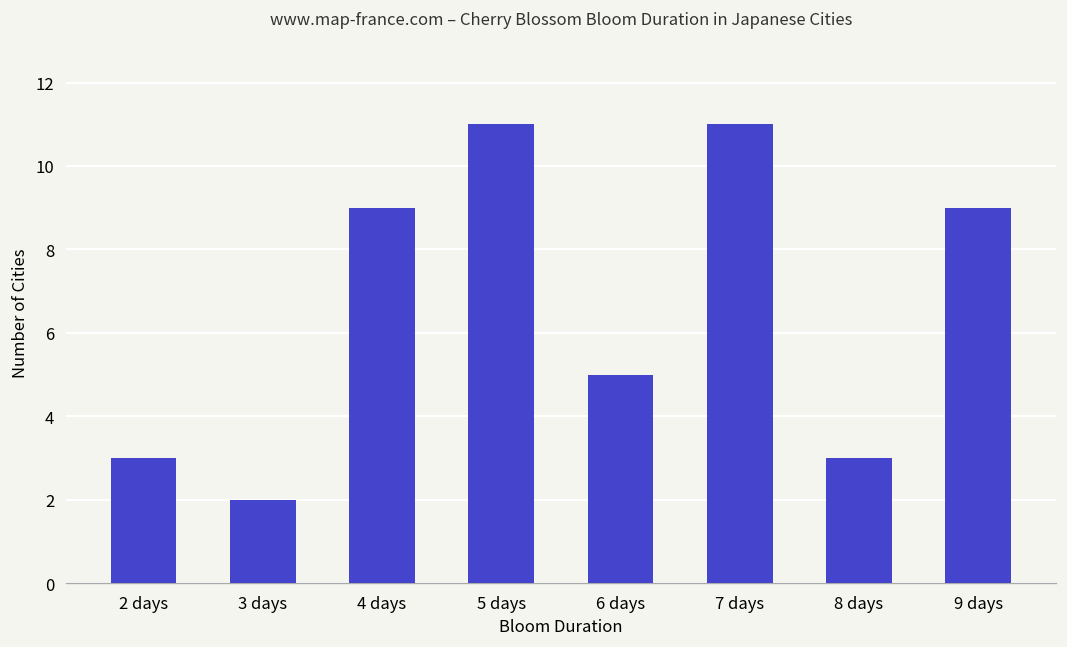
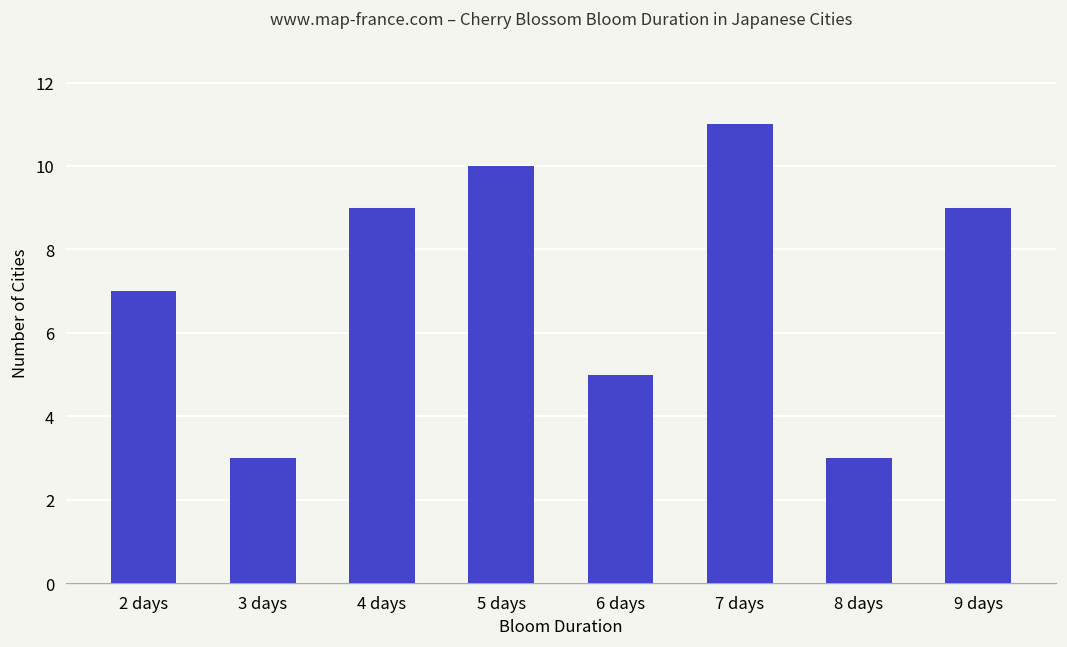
  {
-   "2 days": 3,
-   "3 days": 2,
+   "2 days": 7,
+   "3 days": 3,
    "4 days": 9,
-   "5 days": 11,
+   "5 days": 10,
    "6 days": 5,
    "7 days": 11,
    "8 days": 3,
    "9 days": 9
  }
